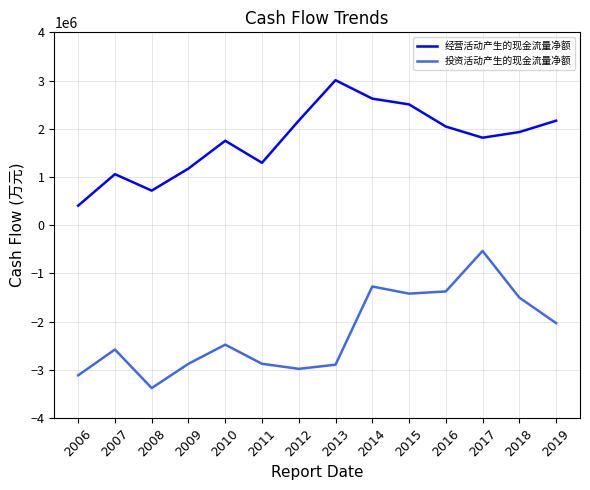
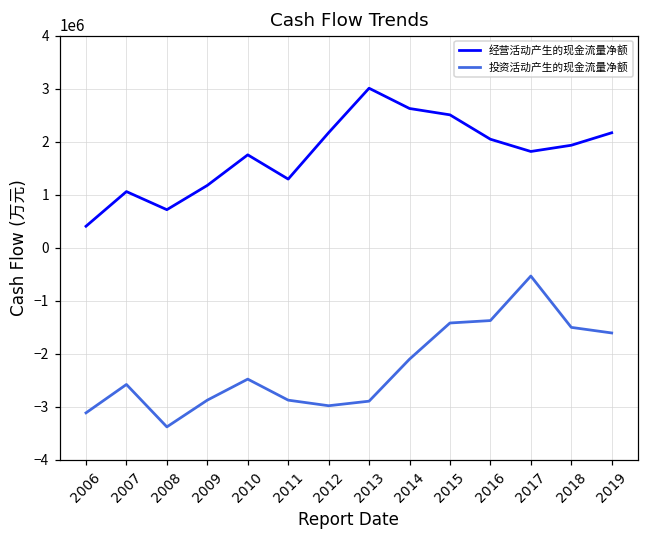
  {
    "经营活动产生的现金流量净额": {
      "2006": 400000,
      "2007": 1100000,
      "2008": 700000,
      "2009": 1200000,
      "2010": 1800000,
      "2011": 1300000,
      "2012": 2200000,
      "2013": 3000000,
      "2014": 2600000,
      "2015": 2500000,
      "2016": 2000000,
      "2017": 1800000,
      "2018": 1900000,
      "2019": 2200000
    },
    "投资活动产生的现金流量净额": {
      "2006": -3100000,
      "2007": -2600000,
      "2008": -3400000,
      "2009": -2900000,
      "2010": -2500000,
      "2011": -2900000,
      "2012": -3000000,
      "2013": -2900000,
-     "2014": -1300000,
+     "2014": -2100000,
      "2015": -1400000,
      "2016": -1400000,
      "2017": -500000,
      "2018": -1500000,
-     "2019": -2000000
+     "2019": -1600000
    }
  }
